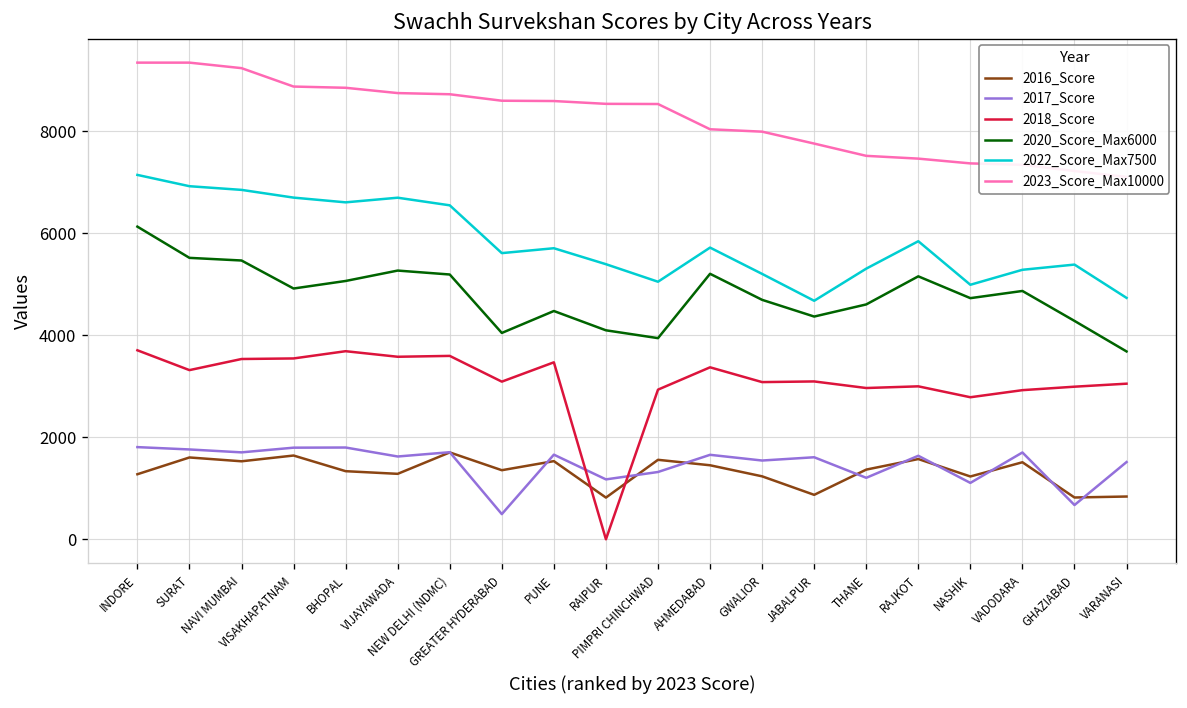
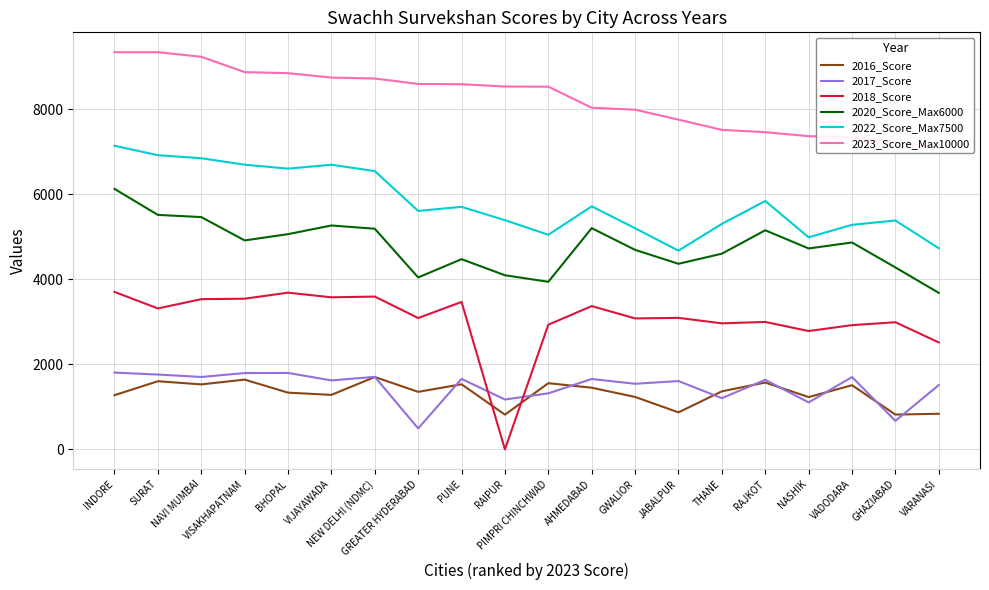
  {
    "2016_Score": {
      "INDORE": 1300,
      "SURAT": 1600,
      "NAVI MUMBAI": 1500,
      "VISAKHAPATNAM": 1600,
      "BHOPAL": 1300,
      "VIJAYAWADA": 1300,
      "GREATER HYDERABAD": 1400,
      "PUNE": 1500,
      "RAIPUR": 800,
      "PIMPRI CHINCHWAD": 1600,
      "AHMEDABAD": 1500,
      "GWALIOR": 1200,
      "JABALPUR": 900,
      "THANE": 1400,
      "RAJKOT": 1600,
      "NASHIK": 1200,
      "VADODARA": 1500,
      "GHAZIABAD": 800,
      "VARANASI": 800
    },
    "2017_Score": {
      "INDORE": 1800,
      "SURAT": 1800,
      "NAVI MUMBAI": 1700,
      "VISAKHAPATNAM": 1800,
      "BHOPAL": 1800,
      "VIJAYAWADA": 1600,
      "GREATER HYDERABAD": 500,
      "PUNE": 1700,
      "RAIPUR": 1200,
      "PIMPRI CHINCHWAD": 1300,
      "AHMEDABAD": 1700,
      "GWALIOR": 1500,
      "JABALPUR": 1600,
      "THANE": 1200,
      "RAJKOT": 1600,
      "NASHIK": 1100,
      "VADODARA": 1700,
      "GHAZIABAD": 700,
      "VARANASI": 1500
    },
    "2018_Score": {
      "INDORE": 3700,
      "SURAT": 3300,
      "NAVI MUMBAI": 3500,
      "VISAKHAPATNAM": 3500,
      "BHOPAL": 3700,
      "VIJAYAWADA": 3600,
      "NEW DELHI (NDMC)": 3600,
      "GREATER HYDERABAD": 3100,
      "PUNE": 3500,
      "RAIPUR": 0,
      "PIMPRI CHINCHWAD": 2900,
      "AHMEDABAD": 3400,
      "GWALIOR": 3100,
      "JABALPUR": 3100,
      "THANE": 3000,
      "RAJKOT": 3000,
      "NASHIK": 2800,
      "VADODARA": 2900,
      "GHAZIABAD": 3000,
-     "VARANASI": 3100
+     "VARANASI": 2500
    },
    "2020_Score_Max6000": {
      "INDORE": 6100,
      "SURAT": 5500,
      "NAVI MUMBAI": 5500,
      "VISAKHAPATNAM": 4900,
      "BHOPAL": 5100,
      "VIJAYAWADA": 5300,
      "NEW DELHI (NDMC)": 5200,
      "GREATER HYDERABAD": 4000,
      "PUNE": 4500,
      "RAIPUR": 4100,
      "PIMPRI CHINCHWAD": 3900,
      "AHMEDABAD": 5200,
      "GWALIOR": 4700,
      "JABALPUR": 4400,
      "THANE": 4600,
      "RAJKOT": 5200,
      "NASHIK": 4700,
      "VADODARA": 4900,
      "GHAZIABAD": 4300,
      "VARANASI": 3700
    },
    "2022_Score_Max7500": {
      "INDORE": 7100,
      "SURAT": 6900,
      "NAVI MUMBAI": 6900,
      "VISAKHAPATNAM": 6700,
      "BHOPAL": 6600,
      "VIJAYAWADA": 6700,
      "NEW DELHI (NDMC)": 6600,
      "GREATER HYDERABAD": 5600,
      "PUNE": 5700,
      "RAIPUR": 5400,
      "PIMPRI CHINCHWAD": 5100,
      "AHMEDABAD": 5700,
      "GWALIOR": 5200,
      "JABALPUR": 4700,
      "THANE": 5300,
      "RAJKOT": 5800,
      "NASHIK": 5000,
      "VADODARA": 5300,
      "GHAZIABAD": 5400,
      "VARANASI": 4700
    },
    "2023_Score_Max10000": {
      "INDORE": 9300,
      "SURAT": 9300,
      "NAVI MUMBAI": 9200,
      "VISAKHAPATNAM": 8900,
      "BHOPAL": 8900,
      "VIJAYAWADA": 8800,
      "NEW DELHI (NDMC)": 8700,
      "GREATER HYDERABAD": 8600,
      "PUNE": 8600,
      "RAIPUR": 8500,
      "PIMPRI CHINCHWAD": 8500,
      "AHMEDABAD": 8000,
      "GWALIOR": 8000,
      "JABALPUR": 7800,
      "THANE": 7500,
      "RAJKOT": 7500,
      "NASHIK": 7400
    }
  }
